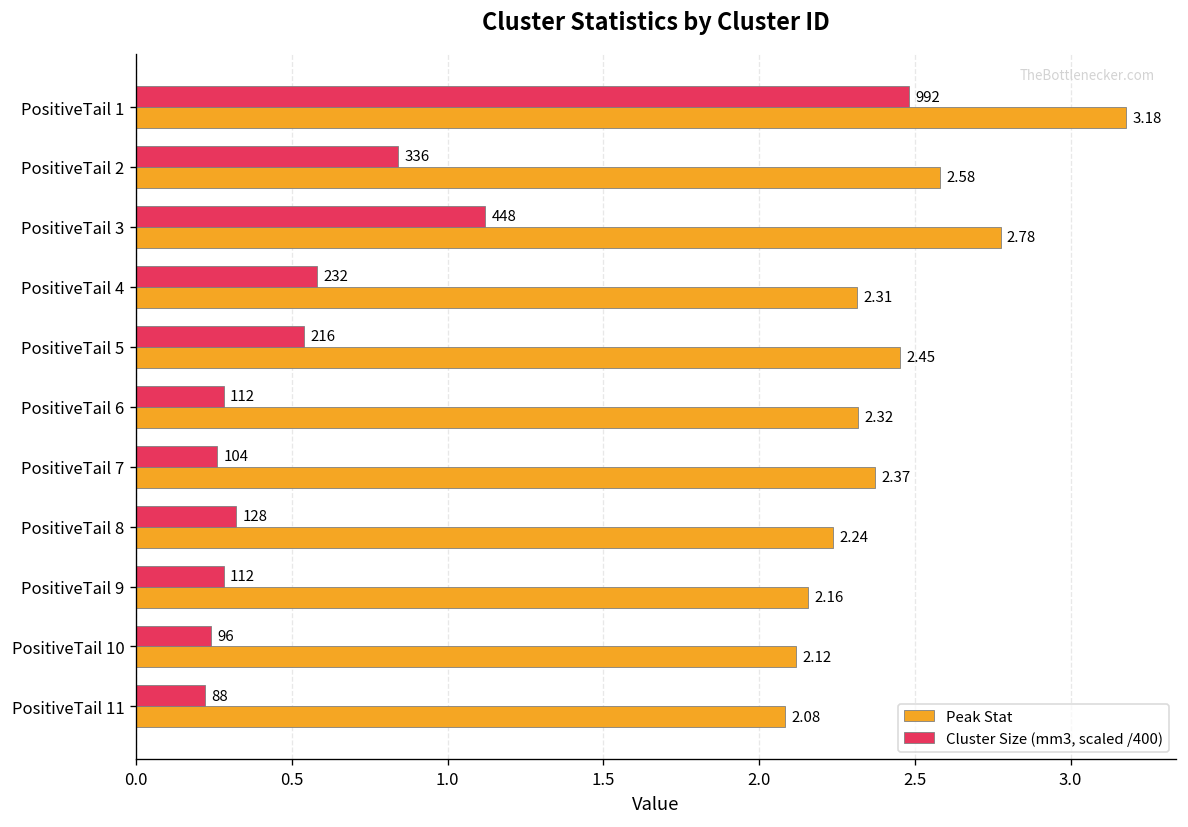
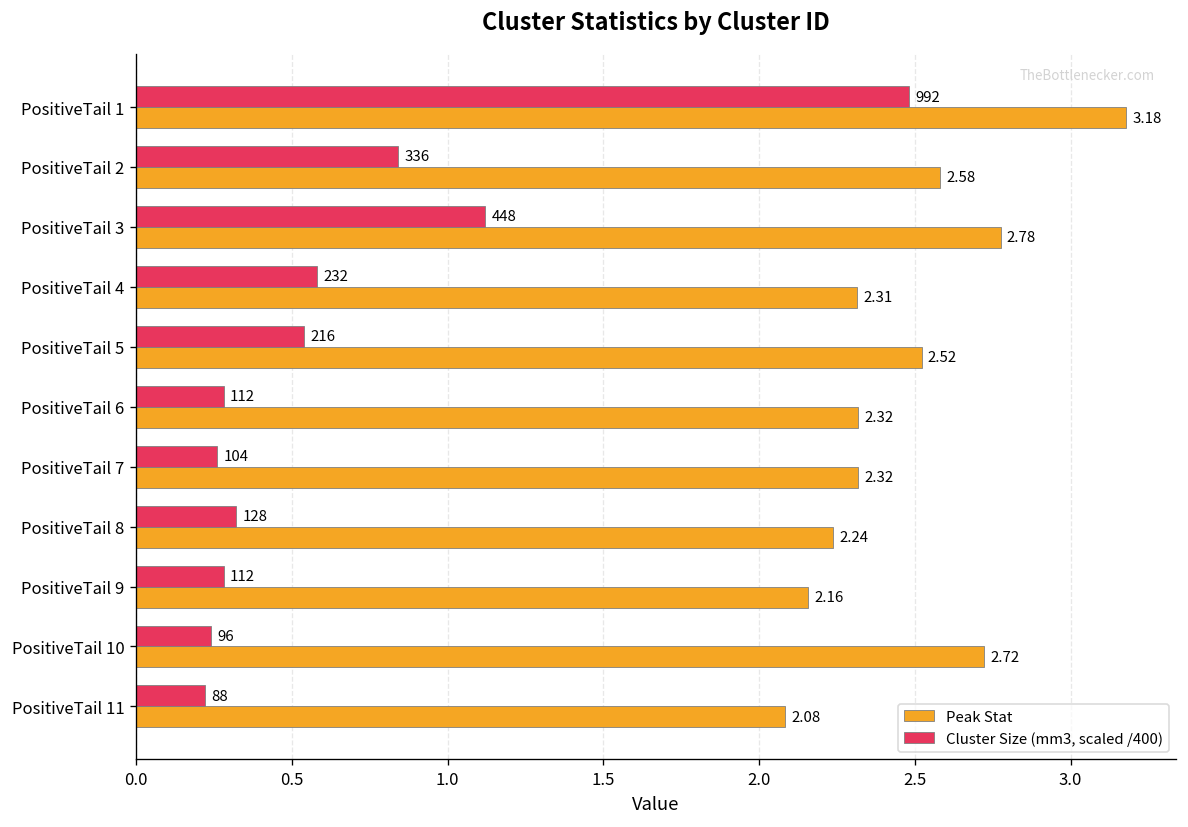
  {
    "Peak Stat": {
      "PositiveTail 1": 3.18,
      "PositiveTail 2": 2.58,
      "PositiveTail 3": 2.78,
      "PositiveTail 4": 2.31,
-     "PositiveTail 5": 2.45,
+     "PositiveTail 5": 2.52,
      "PositiveTail 6": 2.32,
-     "PositiveTail 7": 2.37,
+     "PositiveTail 7": 2.32,
      "PositiveTail 8": 2.24,
      "PositiveTail 9": 2.16,
-     "PositiveTail 10": 2.12,
+     "PositiveTail 10": 2.72,
      "PositiveTail 11": 2.08
    }
  }
